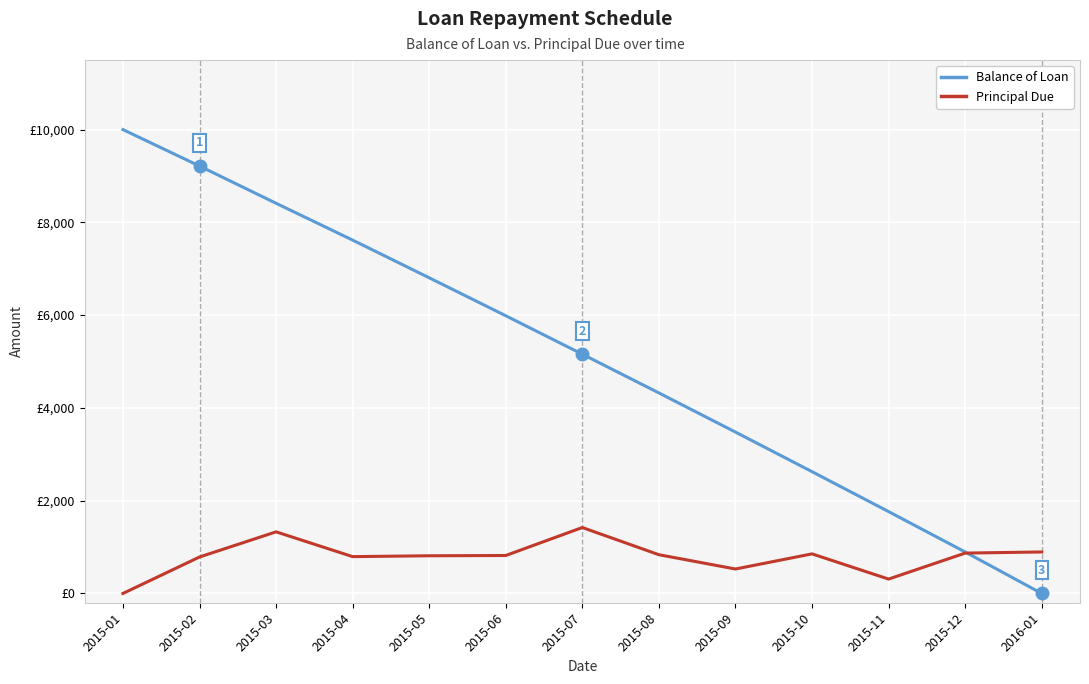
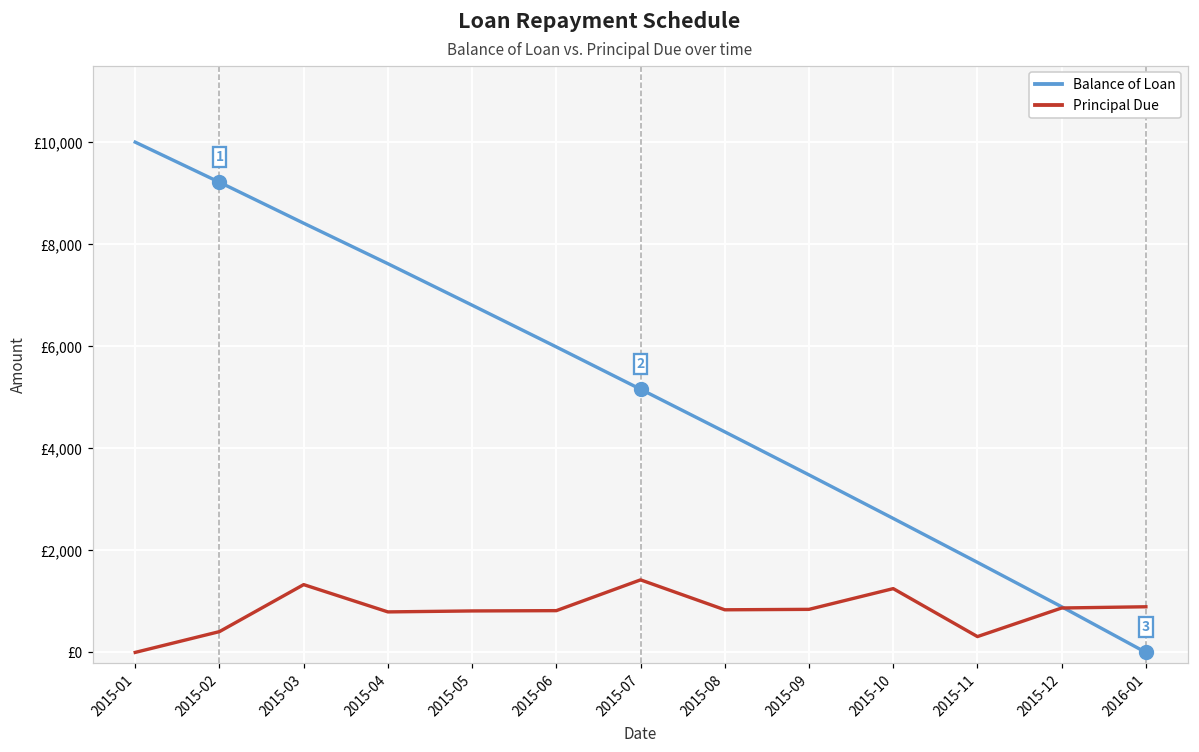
  {
    "Principal Due": {
      "2015-01": "£0",
-     "2015-02": "£800",
+     "2015-02": "£400",
      "2015-03": "£1,300",
      "2015-04": "£800",
      "2015-05": "£800",
      "2015-06": "£800",
      "2015-07": "£1,400",
      "2015-08": "£800",
-     "2015-09": "£500",
-     "2015-10": "£900",
+     "2015-09": "£800",
+     "2015-10": "£1,300",
      "2015-11": "£300"
    }
  }
